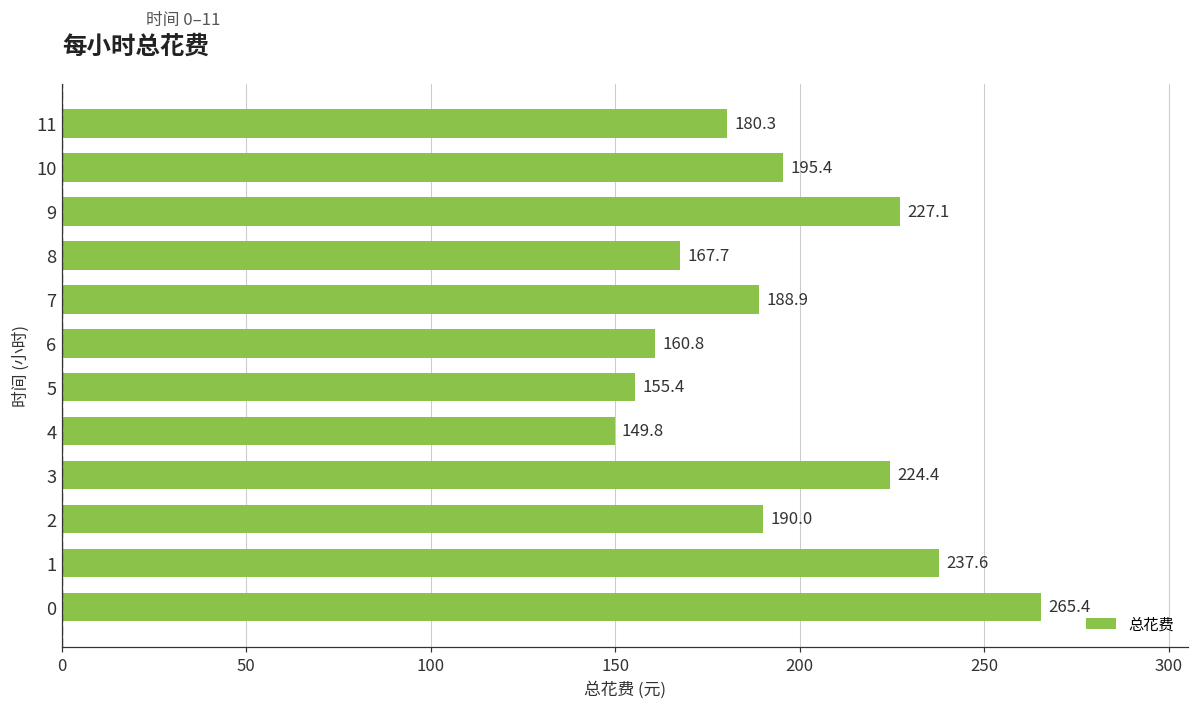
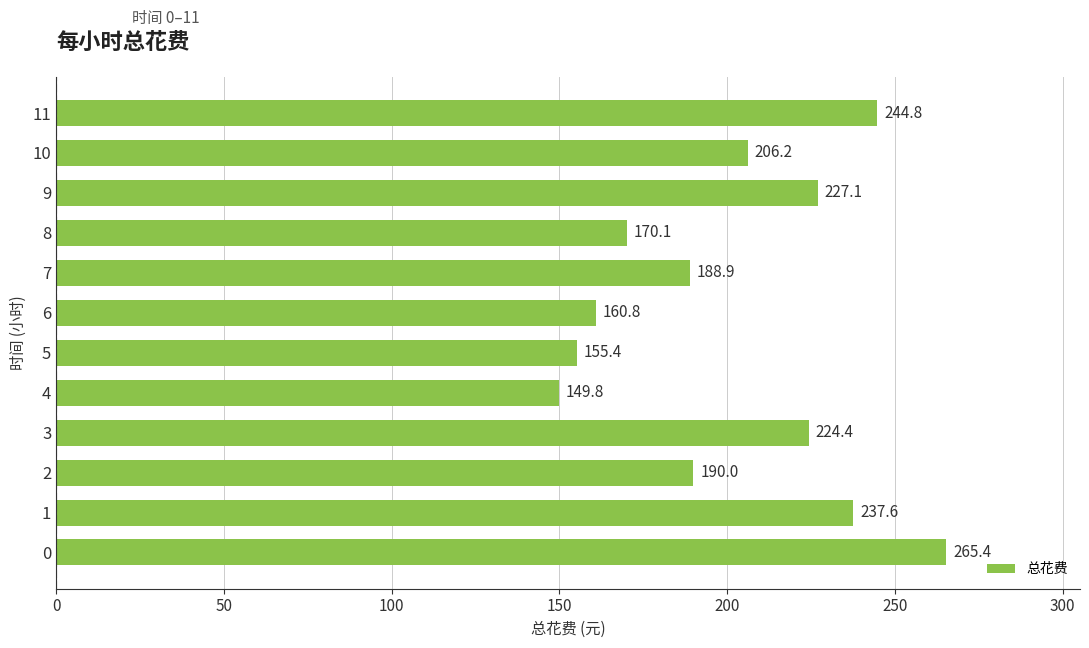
  {
-   "11": 180.3,
-   "10": 195.4,
+   "11": 244.8,
+   "10": 206.2,
    "9": 227.1,
-   "8": 167.7,
+   "8": 170.1,
    "7": 188.9,
    "6": 160.8,
    "5": 155.4,
    "4": 149.8,
    "3": 224.4,
    "2": 190.0,
    "1": 237.6,
    "0": 265.4
  }
